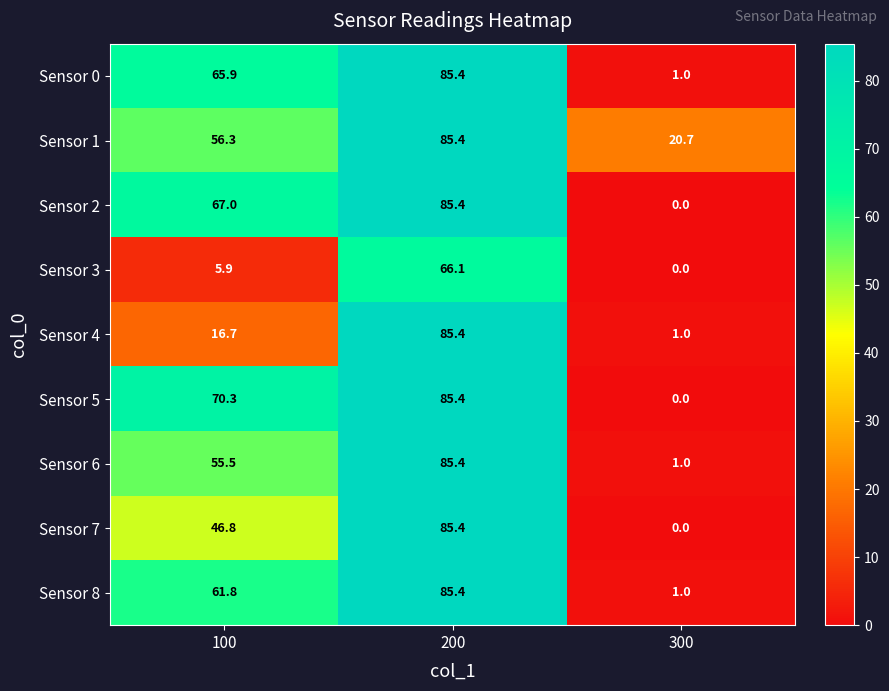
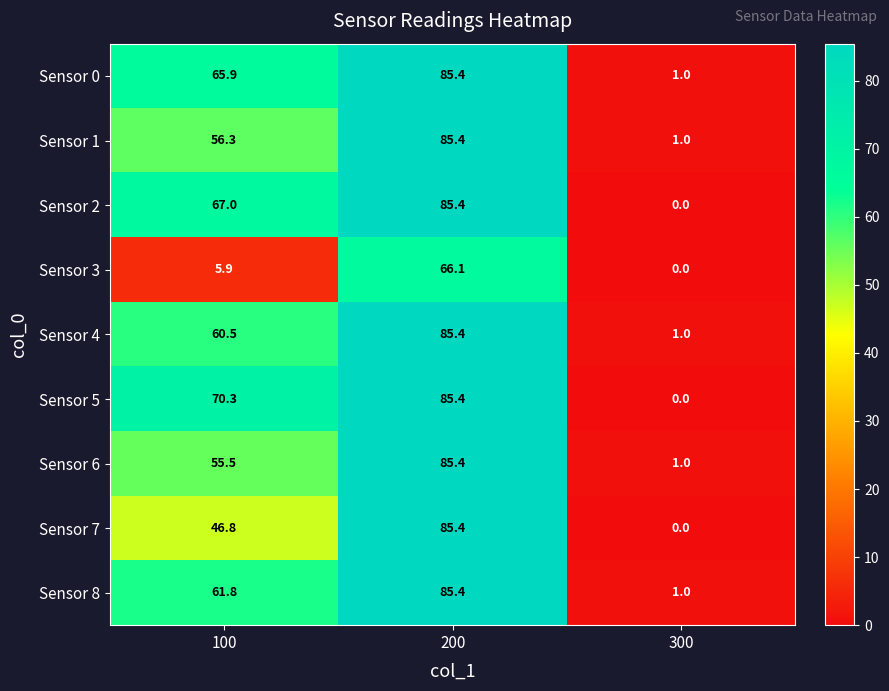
  {
    "Sensor 0": {
      "100": 65.9,
      "200": 85.4,
      "300": 1.0
    },
    "Sensor 1": {
      "100": 56.3,
      "200": 85.4,
-     "300": 20.7
+     "300": 1.0
    },
    "Sensor 2": {
      "100": 67.0,
      "200": 85.4,
      "300": 0.0
    },
    "Sensor 3": {
      "100": 5.9,
      "200": 66.1,
      "300": 0.0
    },
    "Sensor 4": {
-     "100": 16.7,
+     "100": 60.5,
      "200": 85.4,
      "300": 1.0
    },
    "Sensor 5": {
      "100": 70.3,
      "200": 85.4,
      "300": 0.0
    },
    "Sensor 6": {
      "100": 55.5,
      "200": 85.4,
      "300": 1.0
    },
    "Sensor 7": {
      "100": 46.8,
      "200": 85.4,
      "300": 0.0
    },
    "Sensor 8": {
      "100": 61.8,
      "200": 85.4,
      "300": 1.0
    }
  }
